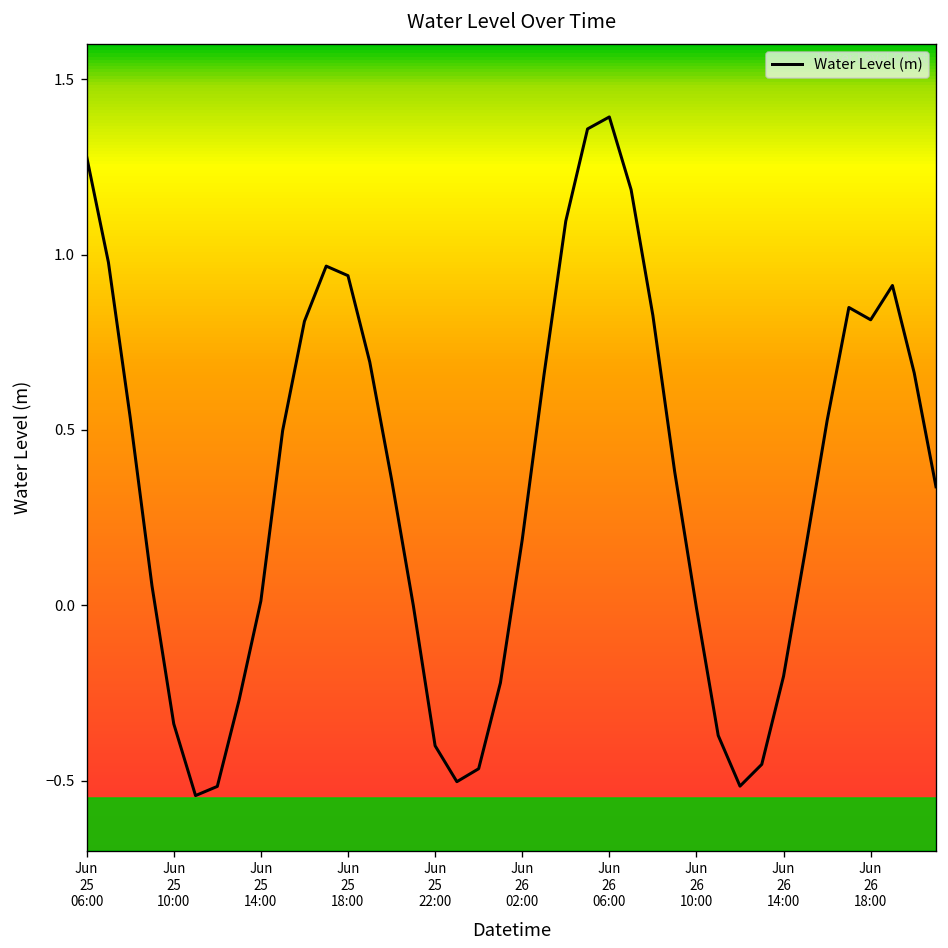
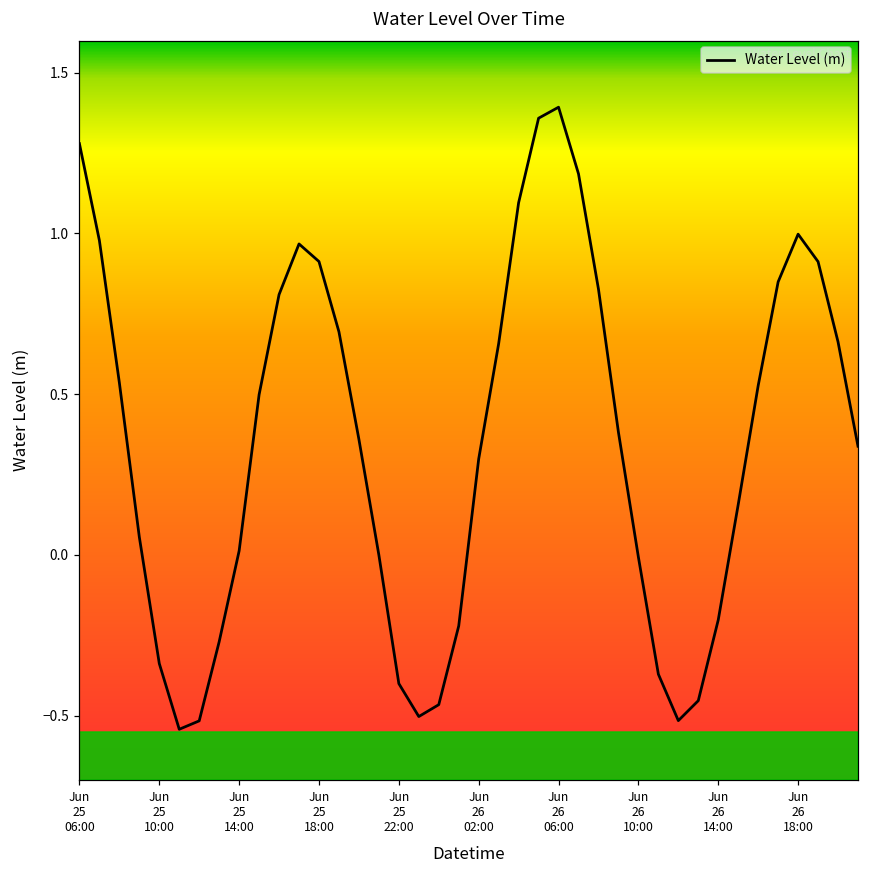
  {
    "Jun 25 06:00": 1.28,
    "Jun 25 10:00": -0.34,
    "Jun 25 14:00": 0.01,
-   "Jun 25 18:00": 0.94,
+   "Jun 25 18:00": 0.91,
    "Jun 25 22:00": -0.40,
-   "Jun 26 02:00": 0.19,
+   "Jun 26 02:00": 0.30,
    "Jun 26 06:00": 1.39,
    "Jun 26 10:00": -0.01,
    "Jun 26 14:00": -0.20,
-   "Jun 26 18:00": 0.81
+   "Jun 26 18:00": 1.00
  }
